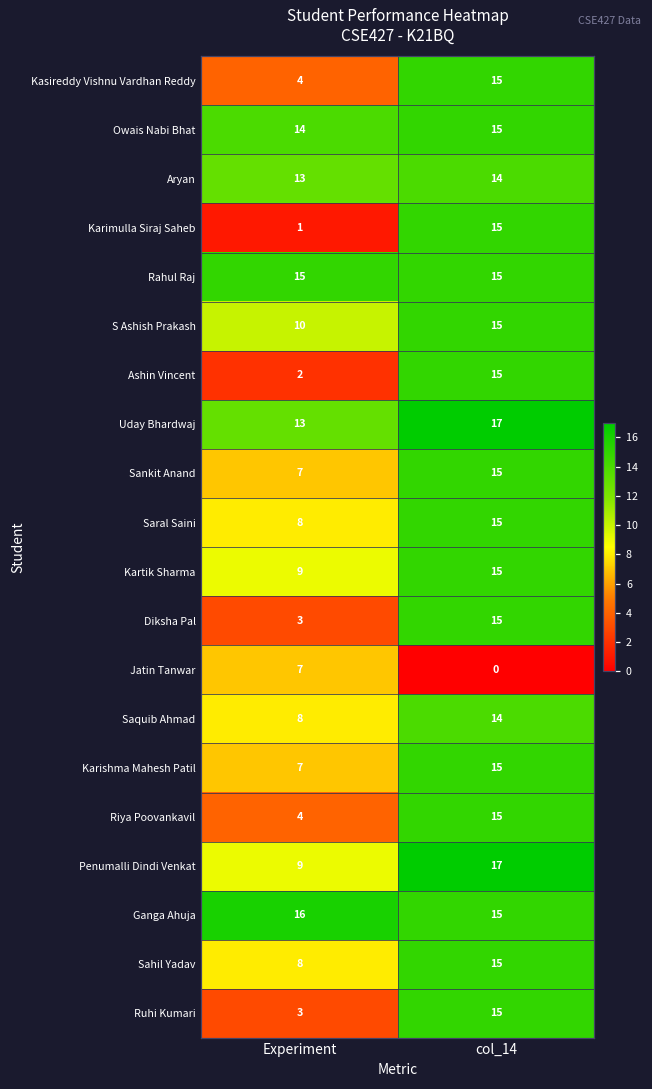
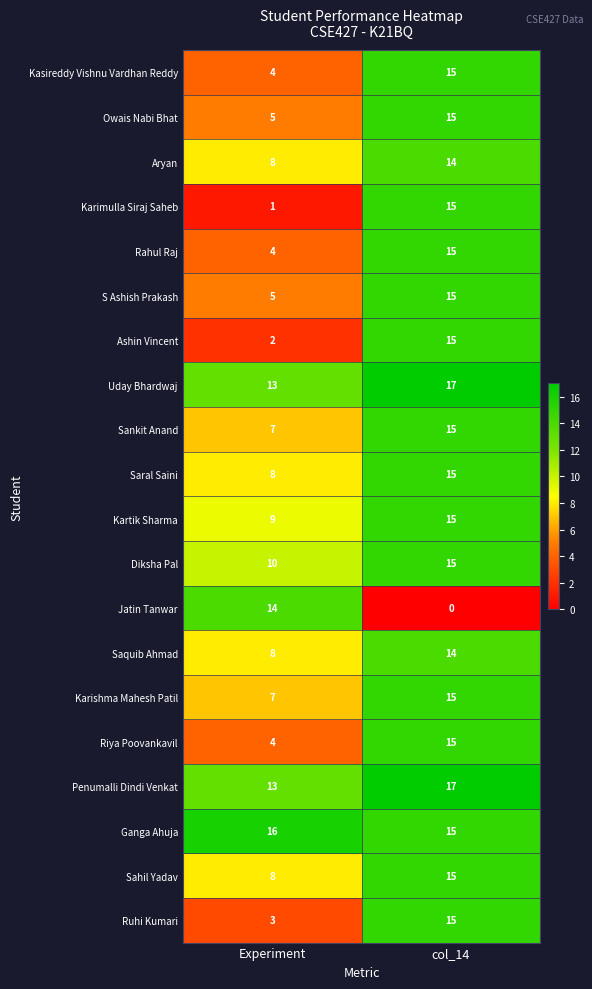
  {
    "Kasireddy Vishnu Vardhan Reddy": {
      "Experiment": 4,
      "col_14": 15
    },
    "Owais Nabi Bhat": {
-     "Experiment": 14,
+     "Experiment": 5,
      "col_14": 15
    },
    "Aryan": {
-     "Experiment": 13,
+     "Experiment": 8,
      "col_14": 14
    },
    "Karimulla Siraj Saheb": {
      "Experiment": 1,
      "col_14": 15
    },
    "Rahul Raj": {
-     "Experiment": 15,
+     "Experiment": 4,
      "col_14": 15
    },
    "S Ashish Prakash": {
-     "Experiment": 10,
+     "Experiment": 5,
      "col_14": 15
    },
    "Ashin Vincent": {
      "Experiment": 2,
      "col_14": 15
    },
    "Uday Bhardwaj": {
      "Experiment": 13,
      "col_14": 17
    },
    "Sankit Anand": {
      "Experiment": 7,
      "col_14": 15
    },
    "Saral Saini": {
      "Experiment": 8,
      "col_14": 15
    },
    "Kartik Sharma": {
      "Experiment": 9,
      "col_14": 15
    },
    "Diksha Pal": {
-     "Experiment": 3,
+     "Experiment": 10,
      "col_14": 15
    },
    "Jatin Tanwar": {
-     "Experiment": 7,
+     "Experiment": 14,
      "col_14": 0
    },
    "Saquib Ahmad": {
      "Experiment": 8,
      "col_14": 14
    },
    "Karishma Mahesh Patil": {
      "Experiment": 7,
      "col_14": 15
    },
    "Riya Poovankavil": {
      "Experiment": 4,
      "col_14": 15
    },
    "Penumalli Dindi Venkat": {
-     "Experiment": 9,
+     "Experiment": 13,
      "col_14": 17
    },
    "Ganga Ahuja": {
      "Experiment": 16,
      "col_14": 15
    },
    "Sahil Yadav": {
      "Experiment": 8,
      "col_14": 15
    },
    "Ruhi Kumari": {
      "Experiment": 3,
      "col_14": 15
    }
  }
